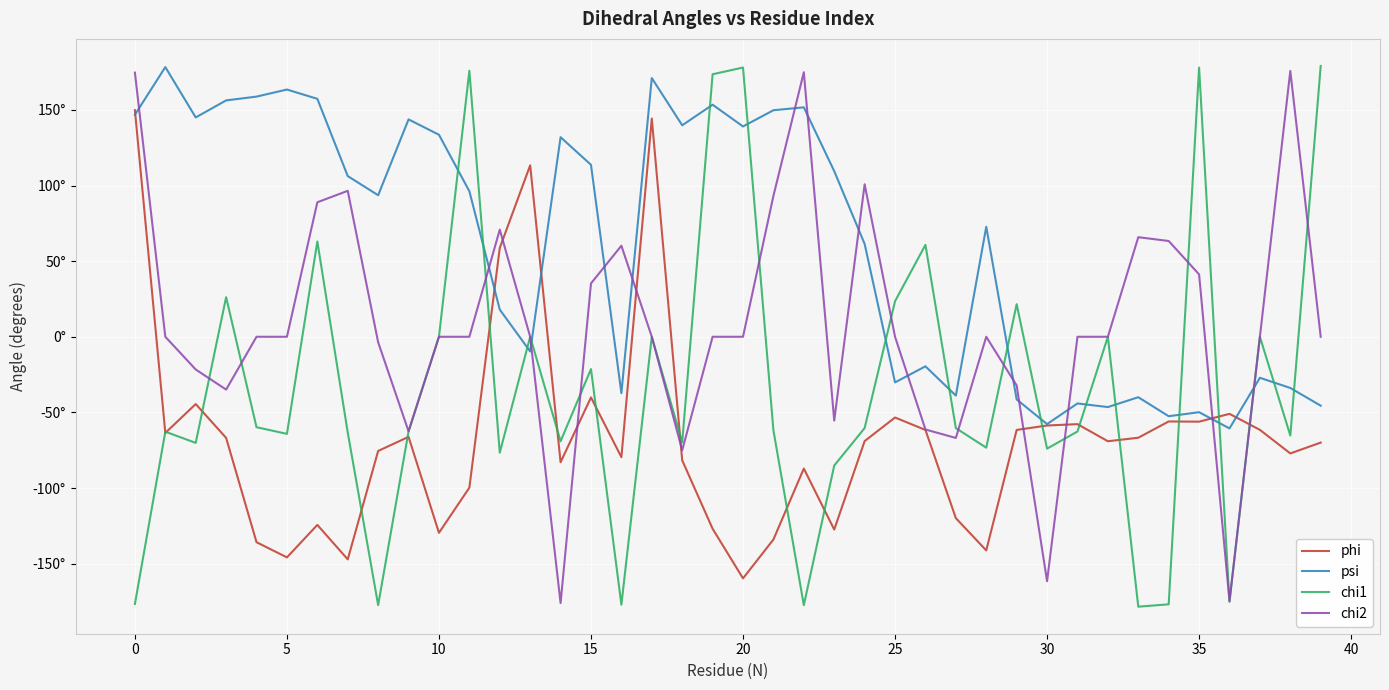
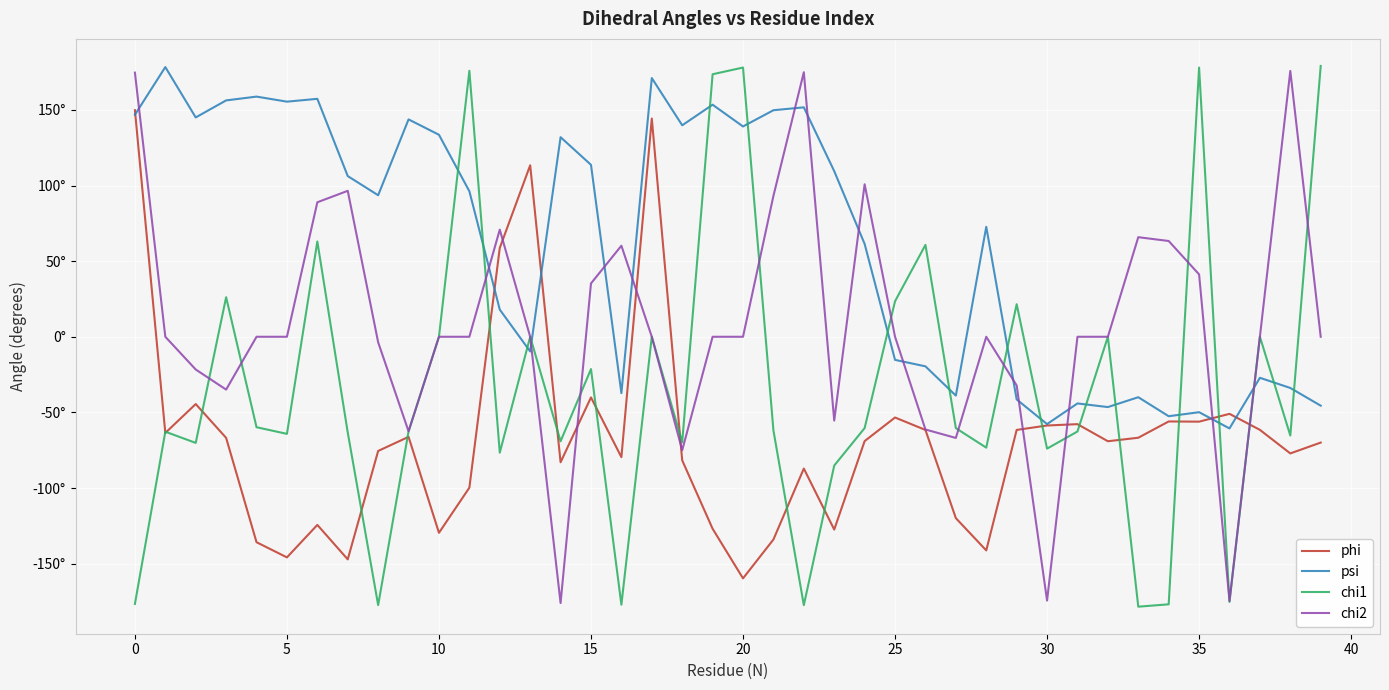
  {
    "phi": {
      "0": "150°",
      "5": "-146°",
      "10": "-130°",
      "15": "-40°",
      "20": "-160°",
      "25": "-53°",
      "35": "-56°"
    },
    "psi": {
      "0": "147°",
-     "5": "163°",
+     "5": "155°",
      "10": "134°",
      "15": "114°",
      "20": "139°",
-     "25": "-30°",
+     "25": "-15°",
      "35": "-50°"
    },
    "chi1": {
      "0": "-177°",
      "5": "-64°",
      "15": "-21°",
      "20": "178°",
      "25": "24°",
      "30": "-74°",
      "35": "178°"
    },
    "chi2": {
      "0": "175°",
      "5": "0°",
      "15": "35°",
      "20": "0°",
      "25": "0°",
-     "30": "-162°",
+     "30": "-174°",
      "35": "41°"
    }
  }
